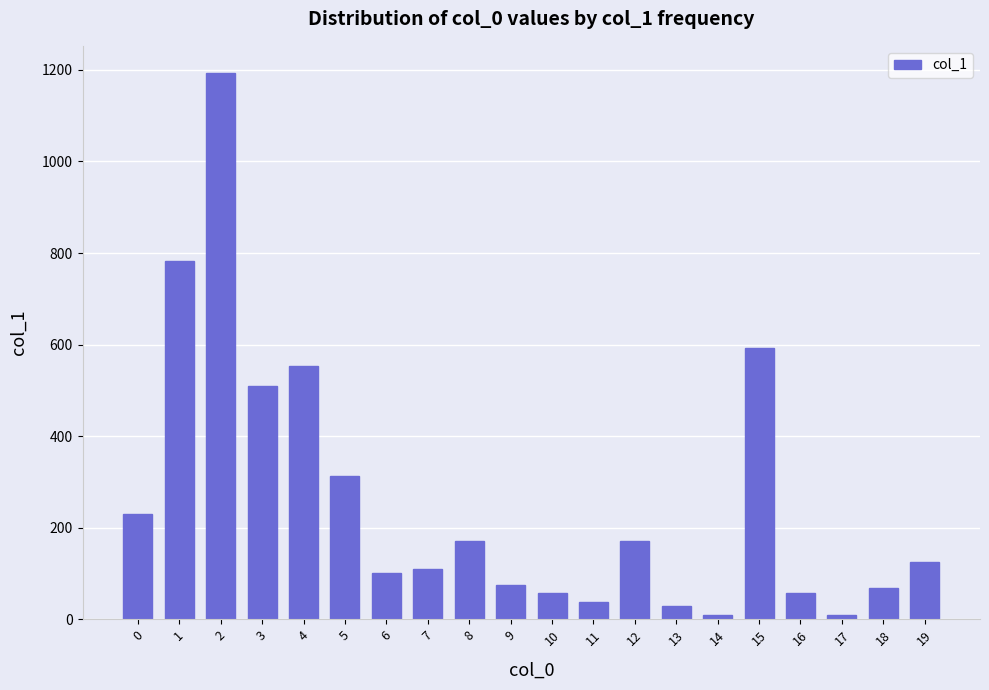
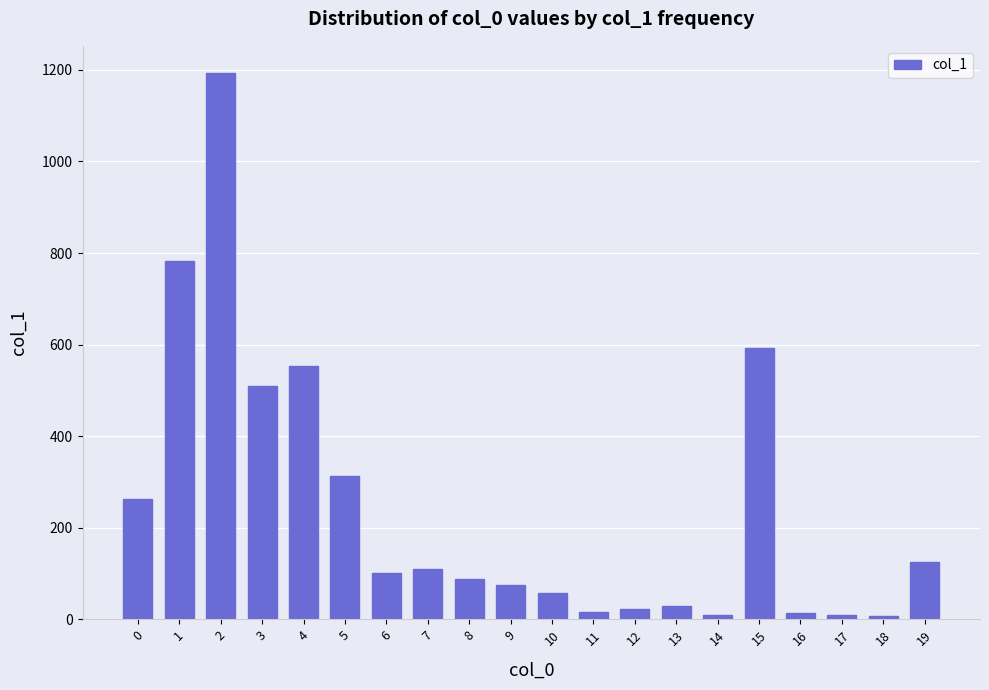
  {
-   "0": 230,
+   "0": 260,
    "1": 780,
    "2": 1190,
    "3": 510,
    "4": 550,
    "5": 310,
    "6": 100,
    "7": 110,
-   "8": 170,
+   "8": 90,
    "9": 80,
    "10": 60,
-   "11": 40,
-   "12": 170,
+   "11": 20,
+   "12": 20,
    "13": 30,
    "14": 10,
    "15": 590,
-   "16": 60,
+   "16": 10,
    "17": 10,
-   "18": 70,
+   "18": 10,
    "19": 130
  }
